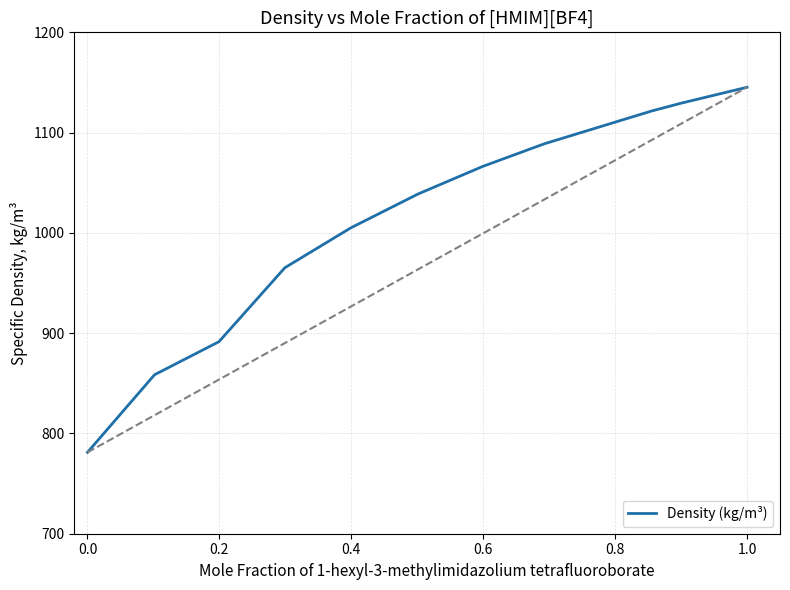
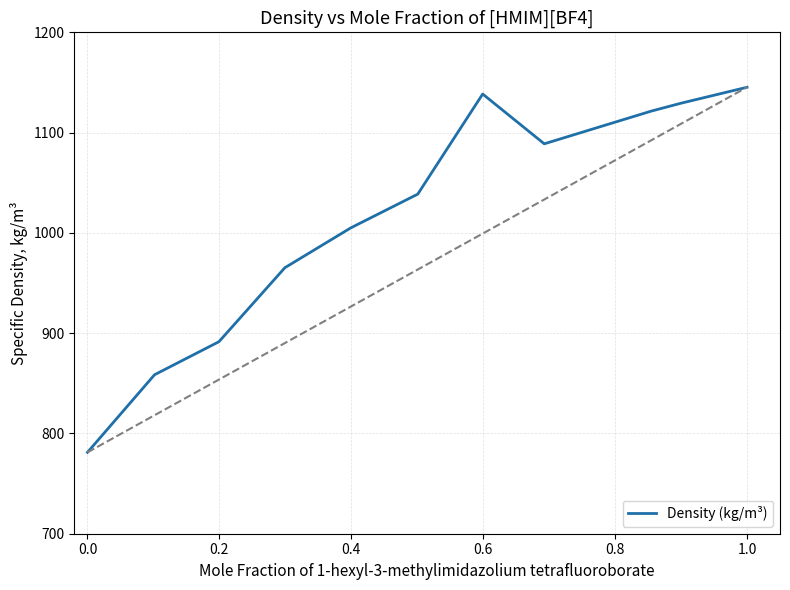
  {
    "Density (kg/m³)": {
      "0.2": 891,
-     "0.6": 1066
+     "0.6": 1138
    }
  }
